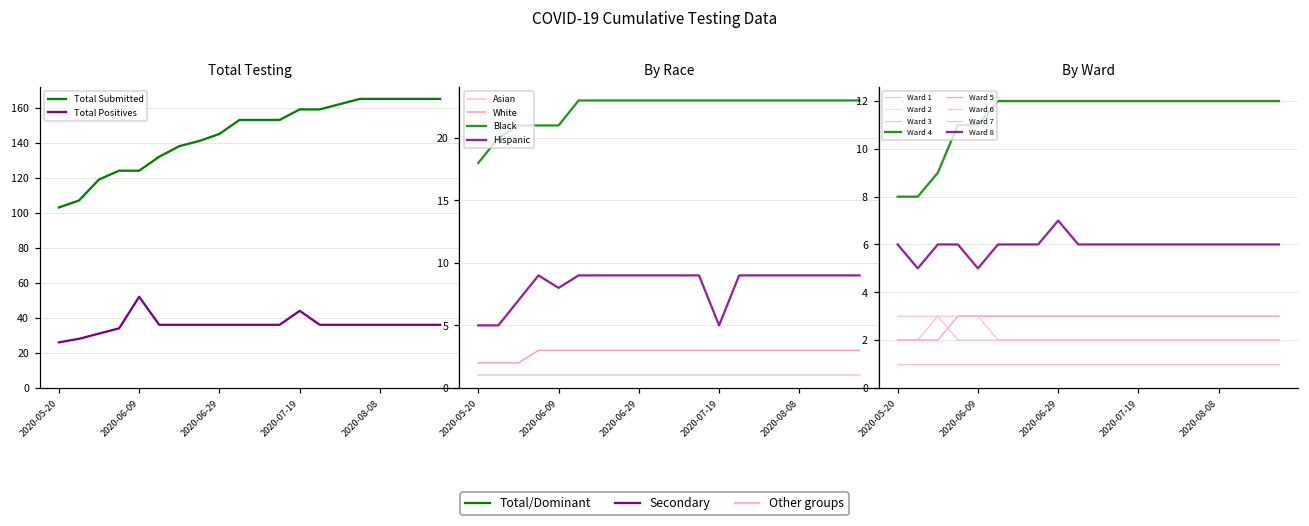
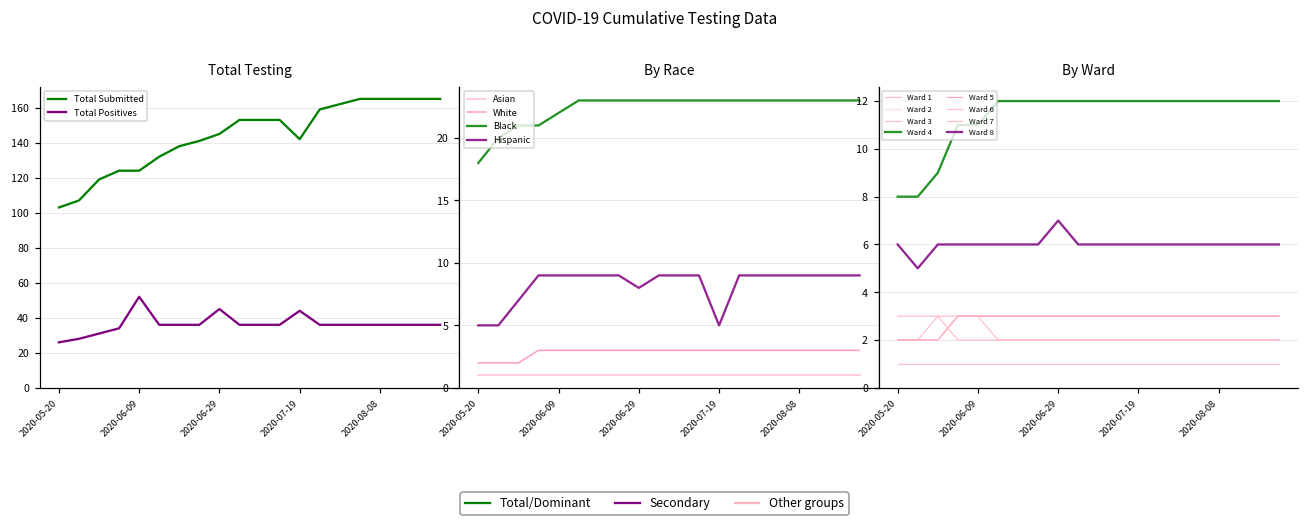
  {
    "Total Testing": {
      "Total Submitted": {
        "2020-05-20": 103,
        "2020-06-09": 124,
        "2020-06-29": 145,
-       "2020-07-19": 159,
+       "2020-07-19": 142,
        "2020-08-08": 165
      },
      "Total Positives": {
        "2020-05-20": 26,
        "2020-06-09": 52,
-       "2020-06-29": 36,
+       "2020-06-29": 45,
        "2020-07-19": 44,
        "2020-08-08": 36
      }
    },
    "By Race": {
      "Black": {
        "2020-05-20": 18,
-       "2020-06-09": 21,
+       "2020-06-09": 22,
        "2020-06-29": 23,
        "2020-07-19": 23,
        "2020-08-08": 23
      },
      "Hispanic": {
        "2020-05-20": 5,
-       "2020-06-09": 8,
-       "2020-06-29": 9,
+       "2020-06-09": 9,
+       "2020-06-29": 8,
        "2020-07-19": 5,
        "2020-08-08": 9
      }
    },
    "By Ward": {
      "Ward 4": {
        "2020-05-20": 8,
        "2020-06-29": 12,
        "2020-07-19": 12,
        "2020-08-08": 12
      },
      "Ward 8": {
        "2020-05-20": 6,
-       "2020-06-09": 5,
+       "2020-06-09": 6,
        "2020-06-29": 7,
        "2020-07-19": 6,
        "2020-08-08": 6
      }
    }
  }
